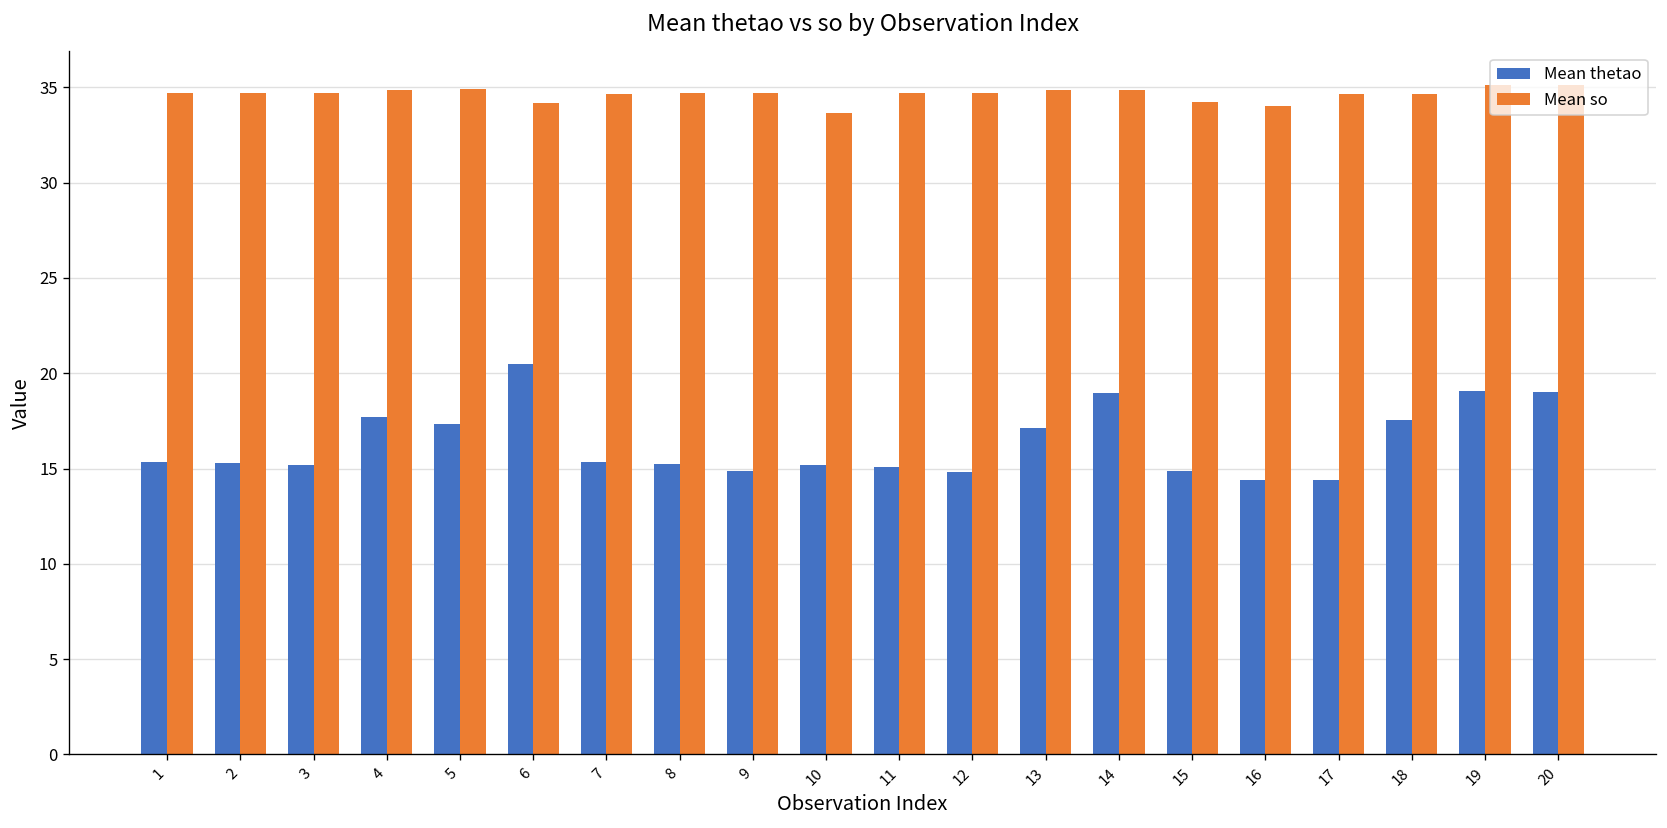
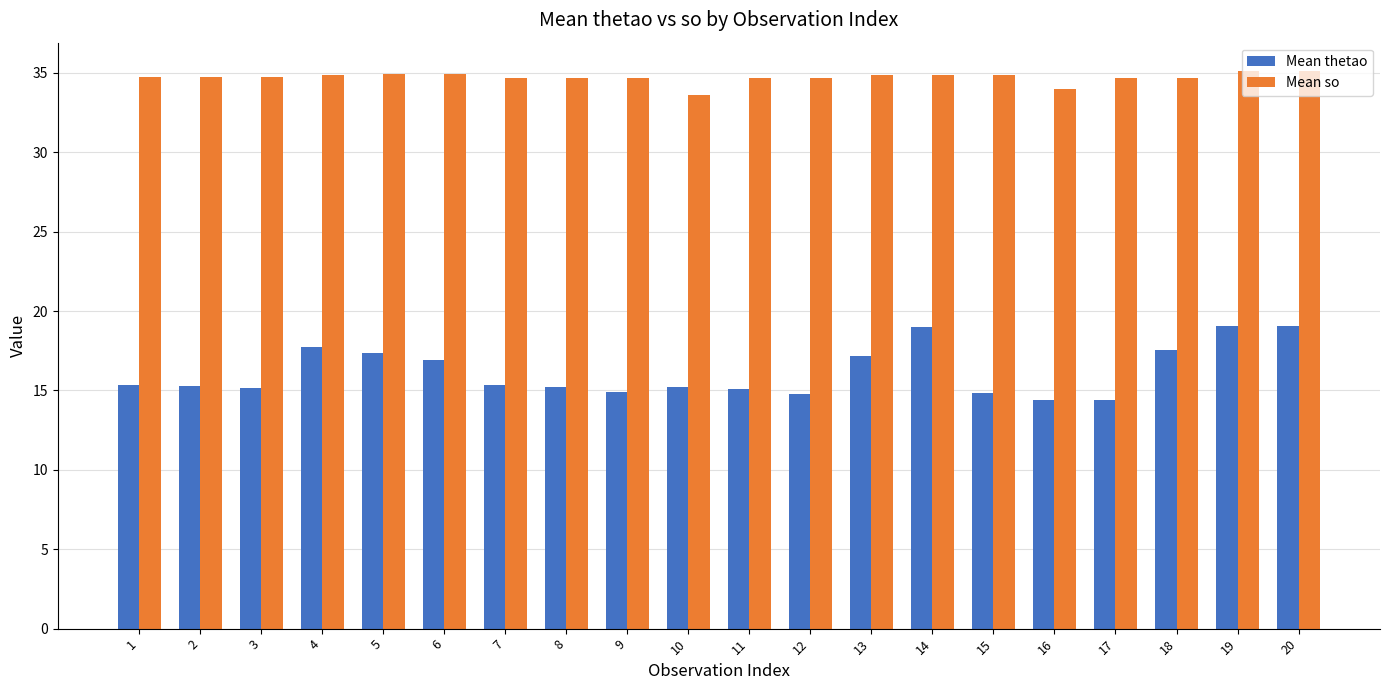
  {
    "Mean thetao": {
      "1": 15.3,
      "2": 15.3,
      "3": 15.2,
      "4": 17.7,
      "5": 17.4,
-     "6": 20.5,
+     "6": 16.9,
      "7": 15.3,
      "8": 15.2,
      "9": 14.9,
      "10": 15.2,
      "11": 15.1,
      "12": 14.8,
      "13": 17.1,
      "14": 19.0,
      "15": 14.9,
      "16": 14.4,
      "17": 14.4,
      "18": 17.5,
      "19": 19.0,
      "20": 19.0
    },
    "Mean so": {
      "1": 34.7,
      "2": 34.7,
      "3": 34.7,
      "4": 34.9,
      "5": 34.9,
-     "6": 34.2,
+     "6": 34.9,
      "7": 34.7,
      "8": 34.7,
      "9": 34.7,
      "10": 33.6,
      "11": 34.7,
      "12": 34.7,
      "13": 34.9,
      "14": 34.9,
-     "15": 34.2,
+     "15": 34.8,
      "16": 34.0,
      "17": 34.7,
      "18": 34.7
    }
  }
